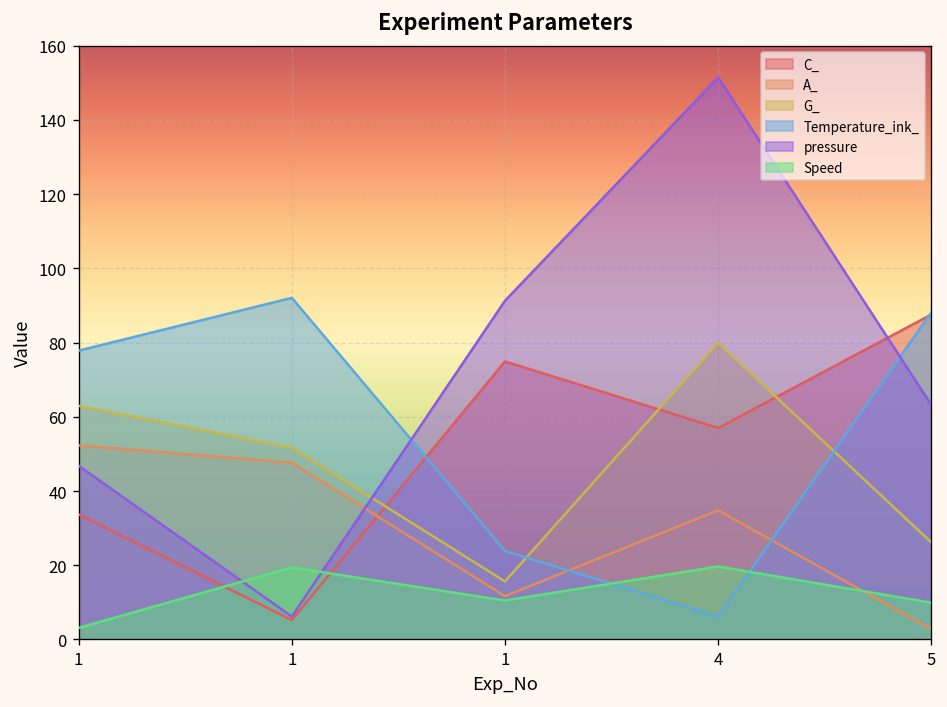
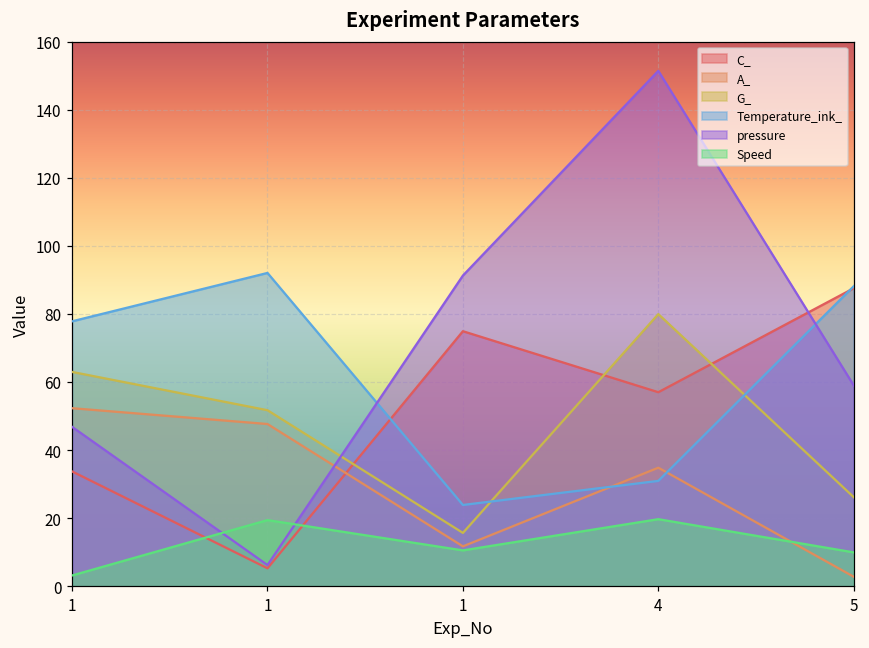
  {
    "Temperature_ink_": {
-     "4": 6
+     "4": 31
    },
    "pressure": {
      "4": 151,
-     "5": 63
+     "5": 59
    },
    "Speed": {
      "4": 20,
      "5": 10
    }
  }
